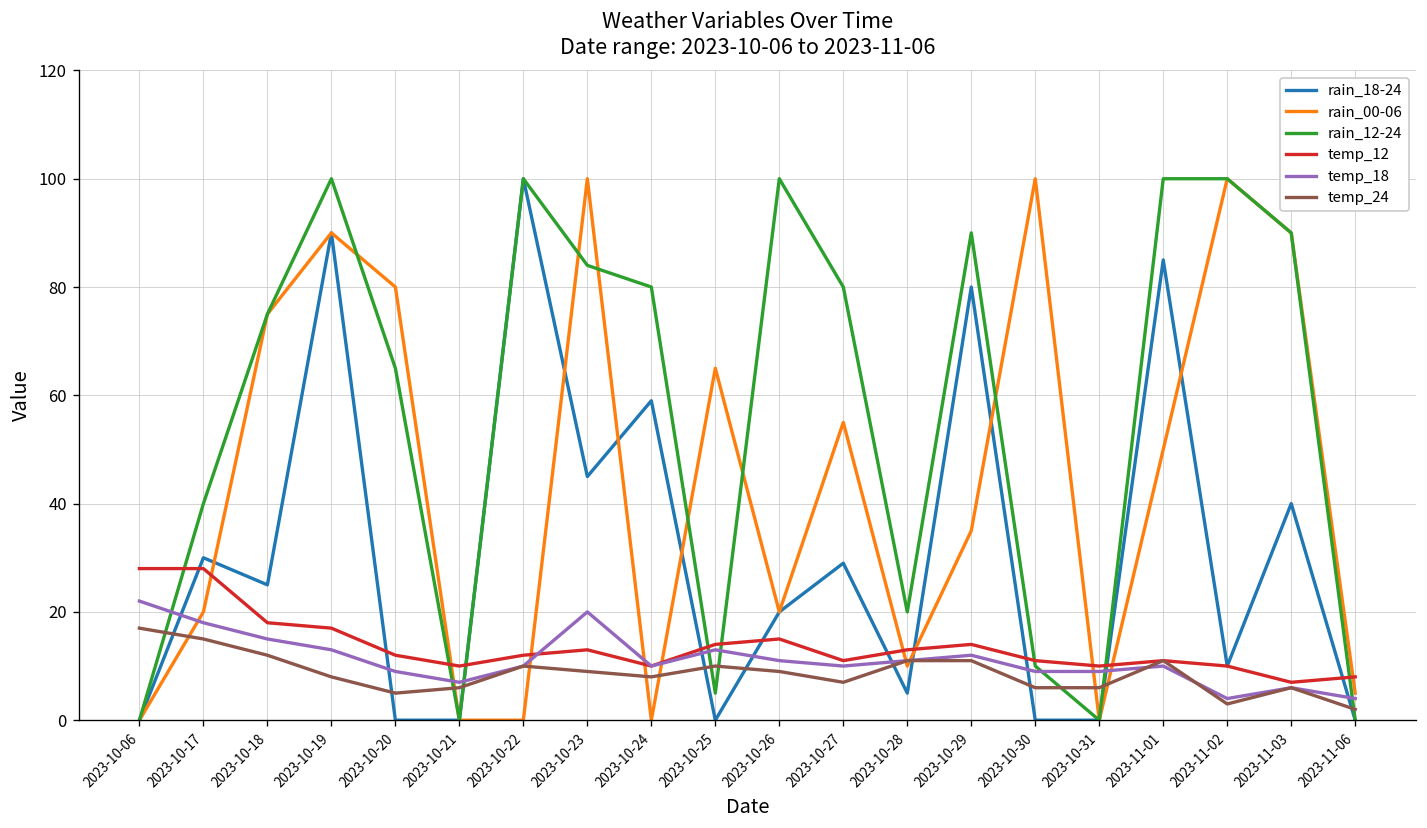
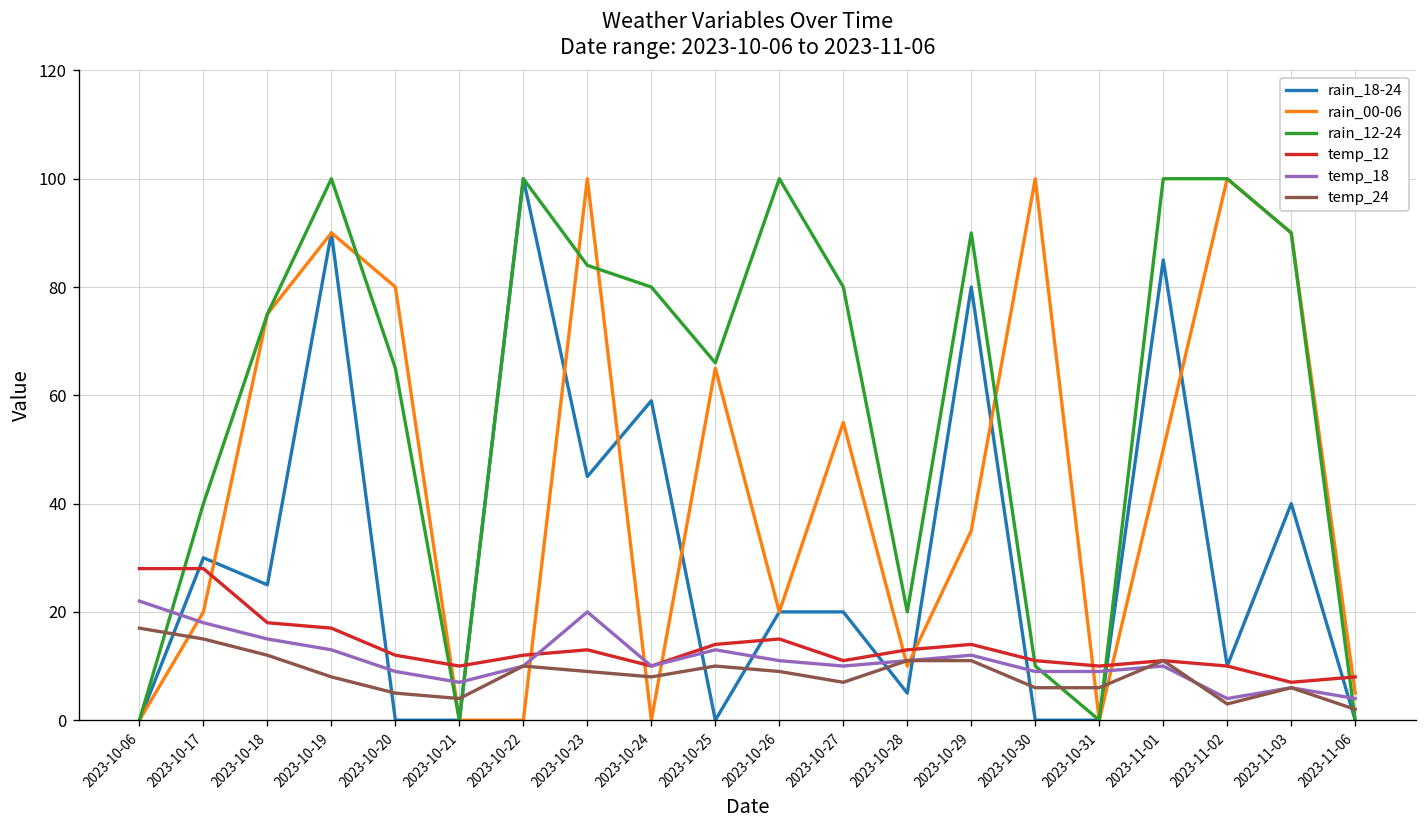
  {
    "rain_18-24": {
      "2023-10-17": 30,
      "2023-10-18": 25,
      "2023-10-20": 0,
      "2023-10-23": 45,
      "2023-10-24": 59,
      "2023-10-25": 0,
-     "2023-10-27": 29,
+     "2023-10-27": 20,
      "2023-10-28": 5,
      "2023-10-29": 80,
      "2023-10-30": 0,
      "2023-11-01": 85,
      "2023-11-03": 40
    },
    "rain_00-06": {
      "2023-10-17": 20,
      "2023-10-20": 80,
      "2023-10-22": 0,
      "2023-10-23": 100,
      "2023-10-24": 0,
      "2023-10-25": 65,
      "2023-10-27": 55,
      "2023-10-28": 10,
      "2023-10-29": 35,
      "2023-10-30": 100,
      "2023-11-01": 50,
      "2023-11-06": 5
    },
    "rain_12-24": {
      "2023-10-17": 40,
      "2023-10-19": 100,
      "2023-10-20": 65,
      "2023-10-23": 84,
      "2023-10-24": 80,
-     "2023-10-25": 5,
+     "2023-10-25": 66,
      "2023-10-26": 100,
      "2023-10-27": 80,
      "2023-10-28": 20,
      "2023-10-29": 90,
      "2023-10-30": 10,
      "2023-11-01": 100
    },
    "temp_12": {
      "2023-10-06": 28,
      "2023-10-17": 28,
      "2023-10-18": 18,
      "2023-10-19": 17,
      "2023-10-20": 12,
      "2023-10-21": 10,
      "2023-10-22": 12,
      "2023-10-23": 13,
      "2023-10-25": 14,
      "2023-10-26": 15,
      "2023-10-27": 11,
      "2023-10-28": 13,
      "2023-10-29": 14,
      "2023-10-30": 11,
      "2023-10-31": 10,
      "2023-11-03": 7,
      "2023-11-06": 8
    },
    "temp_18": {
      "2023-10-06": 22,
      "2023-10-17": 18,
      "2023-10-18": 15,
      "2023-10-19": 13,
      "2023-10-20": 9,
      "2023-10-21": 7,
      "2023-10-23": 20,
      "2023-10-25": 13,
      "2023-10-26": 11,
      "2023-10-27": 10,
      "2023-10-29": 12,
      "2023-10-30": 9,
      "2023-10-31": 9,
      "2023-11-01": 10,
      "2023-11-02": 4,
      "2023-11-06": 4
    },
    "temp_24": {
      "2023-10-06": 17,
      "2023-10-17": 15,
      "2023-10-18": 12,
      "2023-10-19": 8,
      "2023-10-20": 5,
-     "2023-10-21": 6,
+     "2023-10-21": 4,
      "2023-10-23": 9,
      "2023-10-24": 8,
      "2023-10-25": 10,
      "2023-10-26": 9,
      "2023-10-27": 7,
      "2023-10-29": 11,
      "2023-10-30": 6,
      "2023-10-31": 6,
      "2023-11-02": 3,
      "2023-11-06": 2
    }
  }
